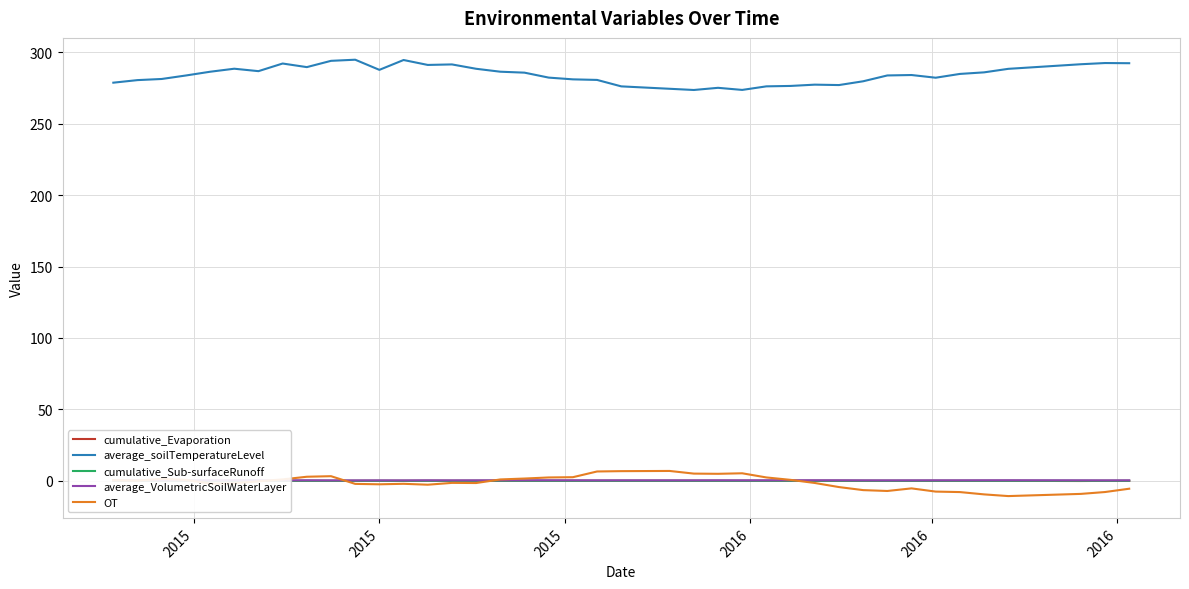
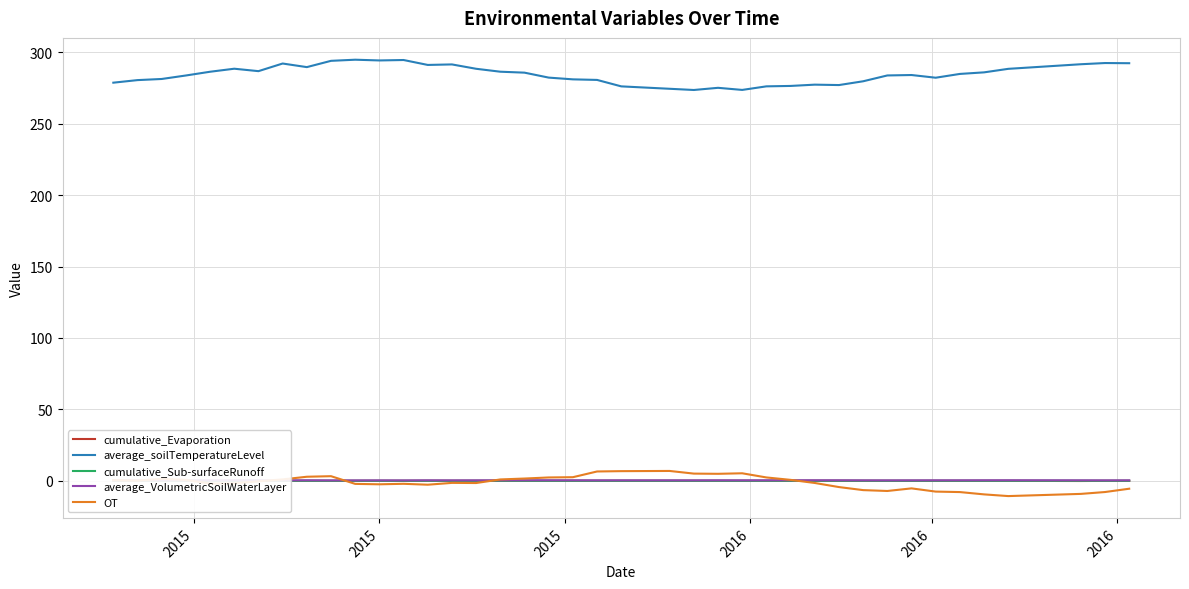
  {
    "average_soilTemperatureLevel": {
-     "2015": 288
+     "2015": 294
    },
    "OT": {
      "2015": -2
    }
  }
